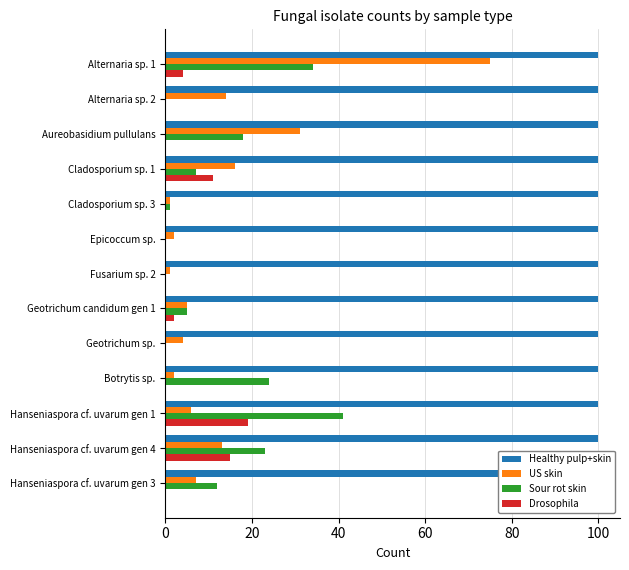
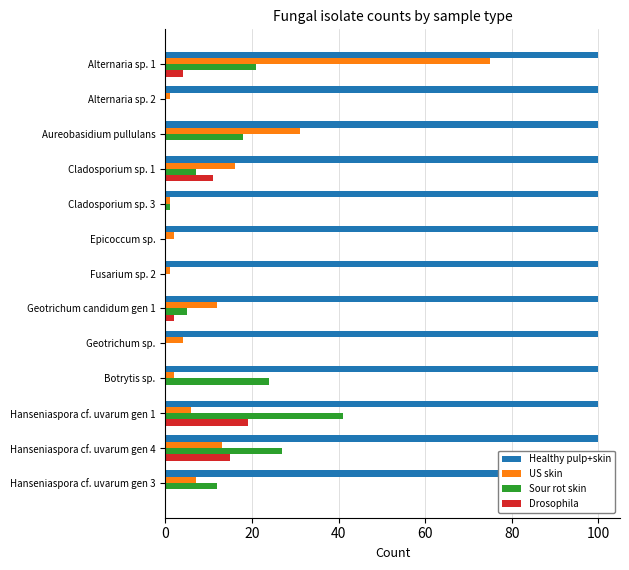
  {
    "Healthy pulp+skin": {
      "Alternaria sp. 1": 100,
      "Alternaria sp. 2": 100,
      "Aureobasidium pullulans": 100,
      "Cladosporium sp. 1": 100,
      "Cladosporium sp. 3": 100,
      "Epicoccum sp.": 100,
      "Fusarium sp. 2": 100,
      "Geotrichum candidum gen 1": 100,
      "Geotrichum sp.": 100,
      "Botrytis sp.": 100,
      "Hanseniaspora cf. uvarum gen 1": 100,
      "Hanseniaspora cf. uvarum gen 4": 100
    },
    "US skin": {
      "Alternaria sp. 1": 75,
-     "Alternaria sp. 2": 14,
+     "Alternaria sp. 2": 1,
      "Aureobasidium pullulans": 31,
      "Cladosporium sp. 1": 16,
      "Cladosporium sp. 3": 1,
      "Epicoccum sp.": 2,
      "Fusarium sp. 2": 1,
-     "Geotrichum candidum gen 1": 5,
+     "Geotrichum candidum gen 1": 12,
      "Geotrichum sp.": 4,
      "Botrytis sp.": 2,
      "Hanseniaspora cf. uvarum gen 1": 6,
      "Hanseniaspora cf. uvarum gen 4": 13,
      "Hanseniaspora cf. uvarum gen 3": 7
    },
    "Sour rot skin": {
-     "Alternaria sp. 1": 34,
+     "Alternaria sp. 1": 21,
      "Alternaria sp. 2": 0,
      "Aureobasidium pullulans": 18,
      "Cladosporium sp. 1": 7,
      "Cladosporium sp. 3": 1,
      "Epicoccum sp.": 0,
      "Fusarium sp. 2": 0,
      "Geotrichum candidum gen 1": 5,
      "Geotrichum sp.": 0,
      "Botrytis sp.": 24,
      "Hanseniaspora cf. uvarum gen 1": 41,
-     "Hanseniaspora cf. uvarum gen 4": 23,
+     "Hanseniaspora cf. uvarum gen 4": 27,
      "Hanseniaspora cf. uvarum gen 3": 12
    },
    "Drosophila": {
      "Alternaria sp. 1": 4,
      "Alternaria sp. 2": 0,
      "Aureobasidium pullulans": 0,
      "Cladosporium sp. 1": 11,
      "Cladosporium sp. 3": 0,
      "Epicoccum sp.": 0,
      "Fusarium sp. 2": 0,
      "Geotrichum candidum gen 1": 2,
      "Geotrichum sp.": 0,
      "Botrytis sp.": 0,
      "Hanseniaspora cf. uvarum gen 1": 19,
      "Hanseniaspora cf. uvarum gen 4": 15,
      "Hanseniaspora cf. uvarum gen 3": 0
    }
  }
